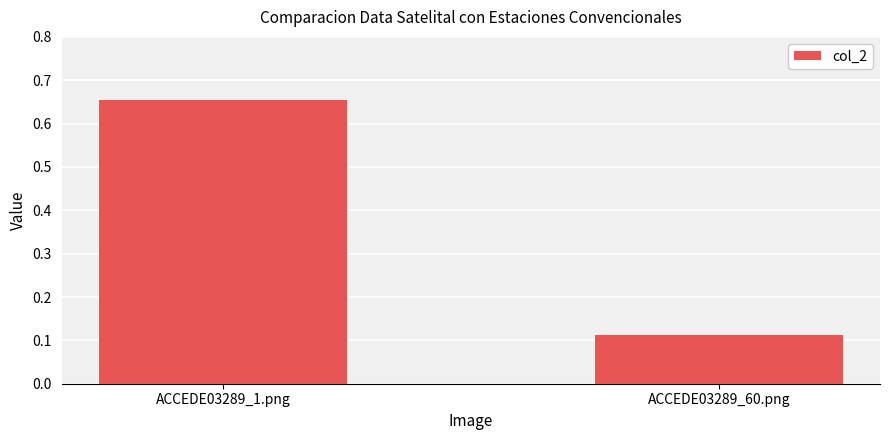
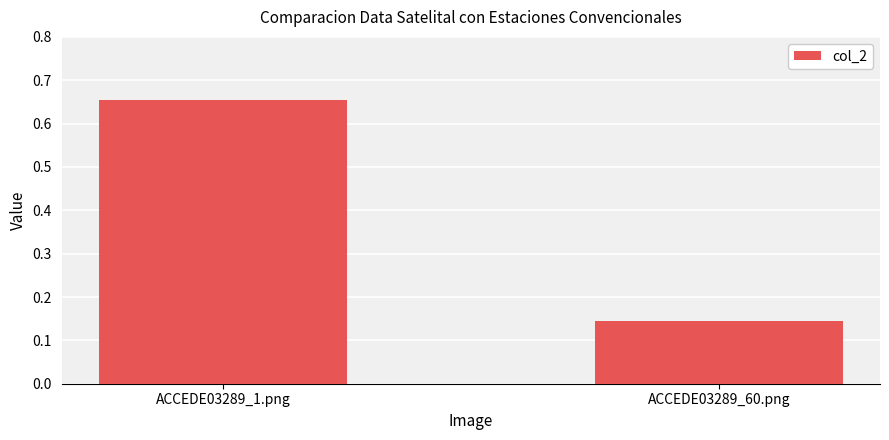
  {
    "ACCEDE03289_1.png": 0.66,
-   "ACCEDE03289_60.png": 0.11
+   "ACCEDE03289_60.png": 0.15
  }
